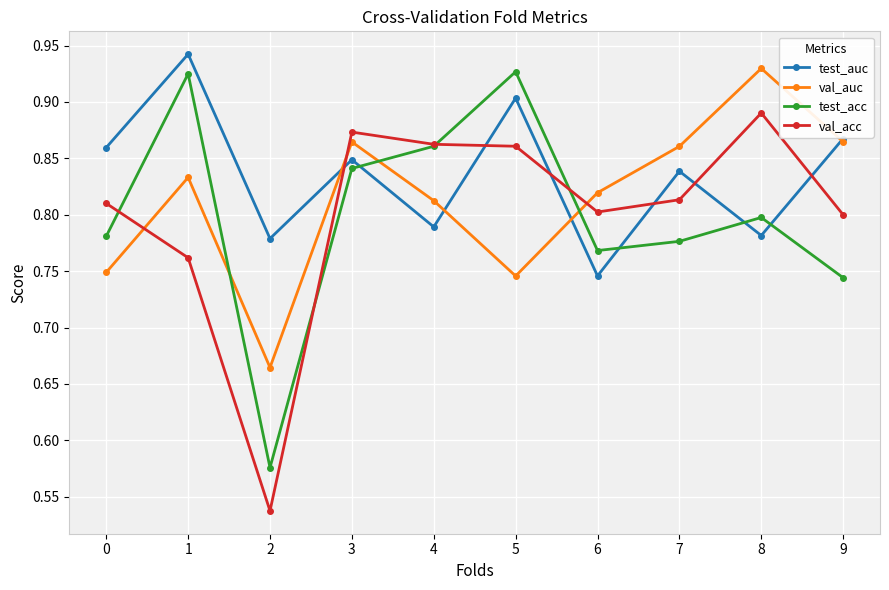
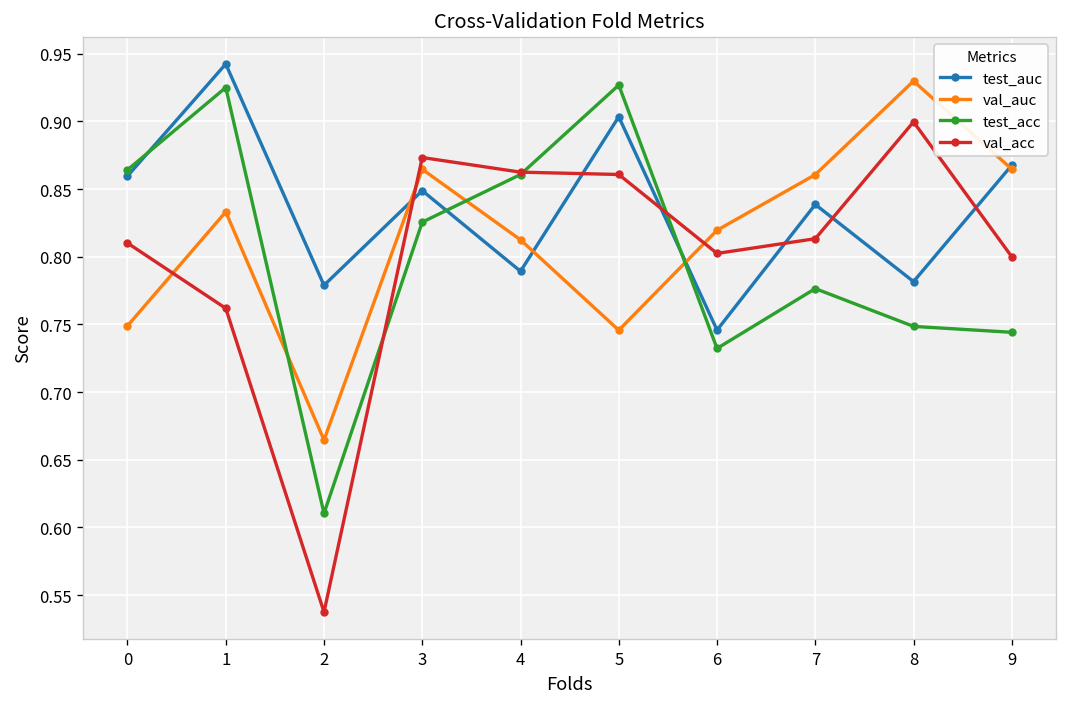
  {
    "test_auc": {
      "0": 0.860,
      "1": 0.942,
      "2": 0.779,
      "3": 0.849,
      "4": 0.789,
      "5": 0.903,
      "6": 0.746,
      "7": 0.839,
      "8": 0.782,
      "9": 0.868
    },
    "val_auc": {
      "0": 0.749,
      "1": 0.833,
      "2": 0.665,
      "3": 0.865,
      "4": 0.813,
      "5": 0.746,
      "6": 0.820,
      "7": 0.861,
      "8": 0.930,
      "9": 0.865
    },
    "test_acc": {
-     "0": 0.781,
+     "0": 0.864,
      "1": 0.925,
-     "2": 0.576,
-     "3": 0.841,
+     "2": 0.610,
+     "3": 0.826,
      "5": 0.927,
-     "6": 0.768,
+     "6": 0.732,
      "7": 0.776,
-     "8": 0.798,
+     "8": 0.749,
      "9": 0.744
    },
    "val_acc": {
      "0": 0.810,
      "1": 0.762,
      "2": 0.538,
      "3": 0.873,
      "5": 0.861,
      "6": 0.802,
      "7": 0.813,
-     "8": 0.890,
+     "8": 0.900,
      "9": 0.800
    }
  }
